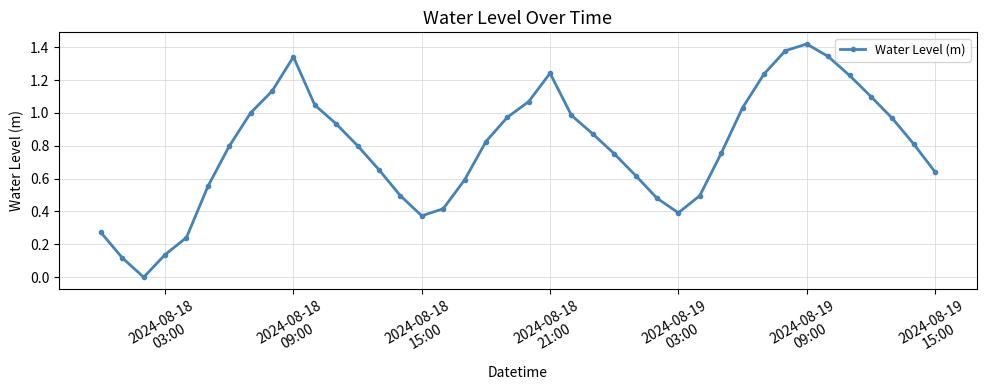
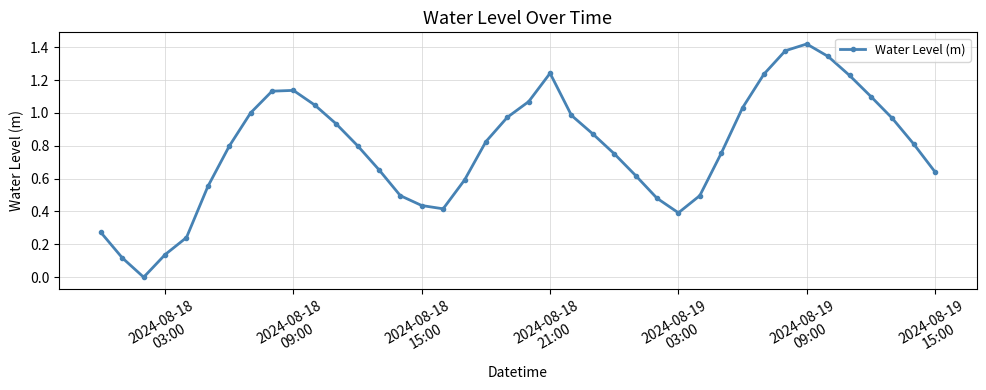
  {
    "2024-08-18 03:00": 0.14,
-   "2024-08-18 09:00": 1.34,
-   "2024-08-18 15:00": 0.37,
+   "2024-08-18 09:00": 1.14,
+   "2024-08-18 15:00": 0.44,
    "2024-08-18 21:00": 1.24,
    "2024-08-19 03:00": 0.39,
    "2024-08-19 09:00": 1.42,
    "2024-08-19 15:00": 0.64
  }
